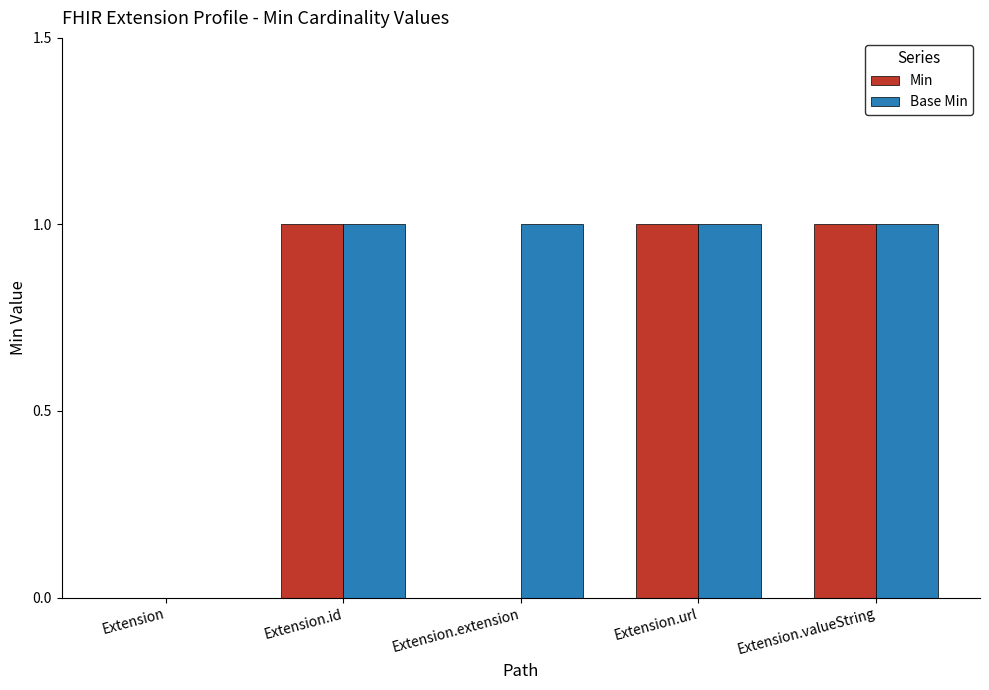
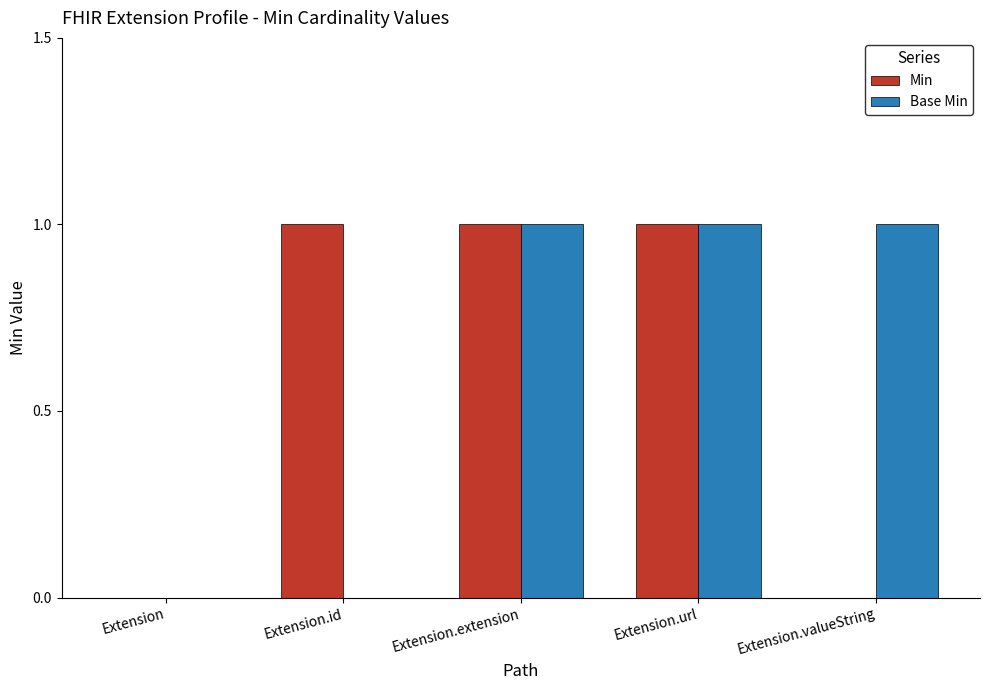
  {
    "Min": {
      "Extension": 0,
      "Extension.id": 1,
-     "Extension.extension": 0,
+     "Extension.extension": 1,
      "Extension.url": 1,
-     "Extension.valueString": 1
+     "Extension.valueString": 0
    },
    "Base Min": {
      "Extension": 0,
-     "Extension.id": 1,
+     "Extension.id": 0,
      "Extension.extension": 1,
      "Extension.url": 1,
      "Extension.valueString": 1
    }
  }
